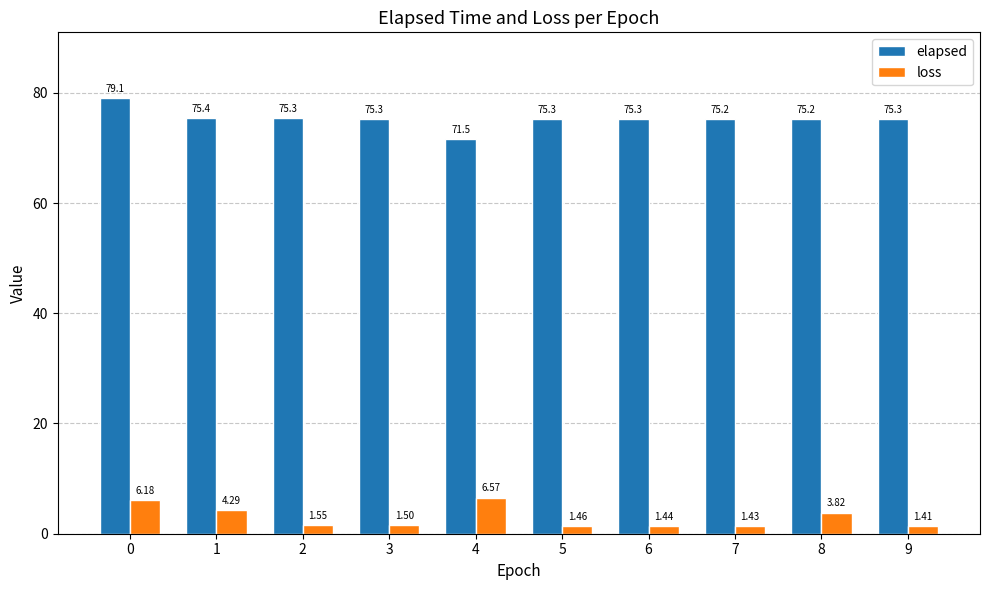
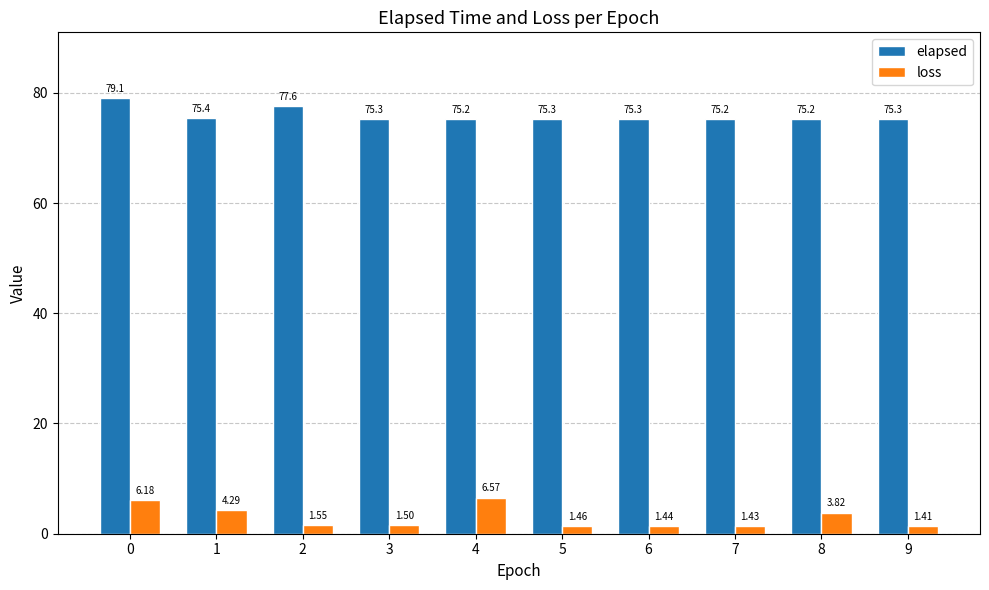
  {
    "elapsed": {
      "0": 79.1,
      "1": 75.4,
-     "2": 75.3,
+     "2": 77.6,
      "3": 75.3,
-     "4": 71.5,
+     "4": 75.2,
      "5": 75.3,
      "6": 75.3,
      "7": 75.2,
      "8": 75.2,
      "9": 75.3
    },
    "loss": {
      "0": 6.18,
      "1": 4.29,
      "2": 1.55,
      "3": 1.50,
      "4": 6.57,
      "5": 1.46,
      "6": 1.44,
      "7": 1.43,
      "8": 3.82,
      "9": 1.41
    }
  }
